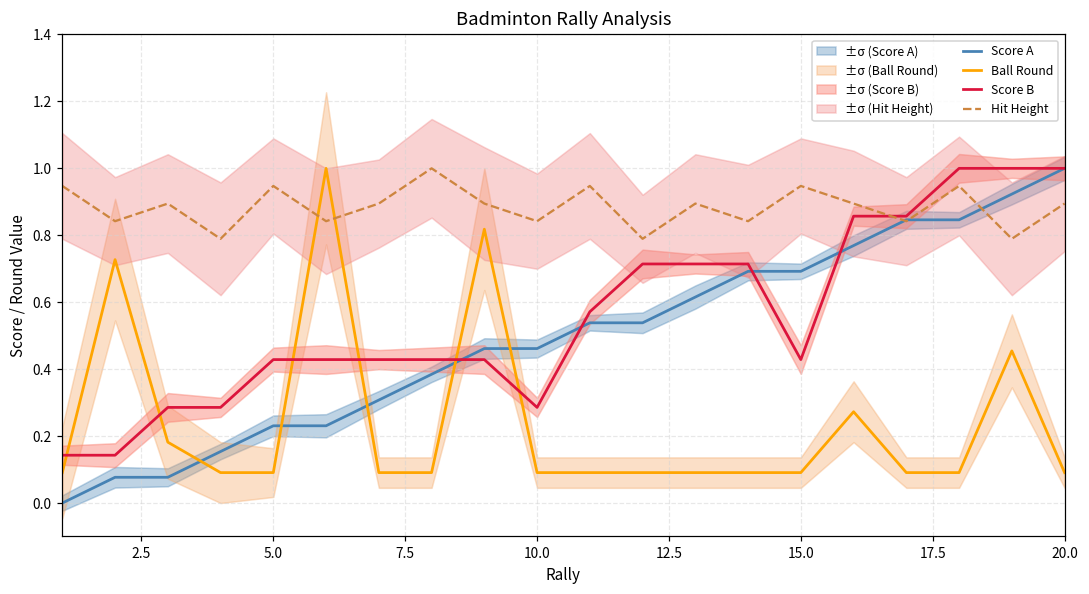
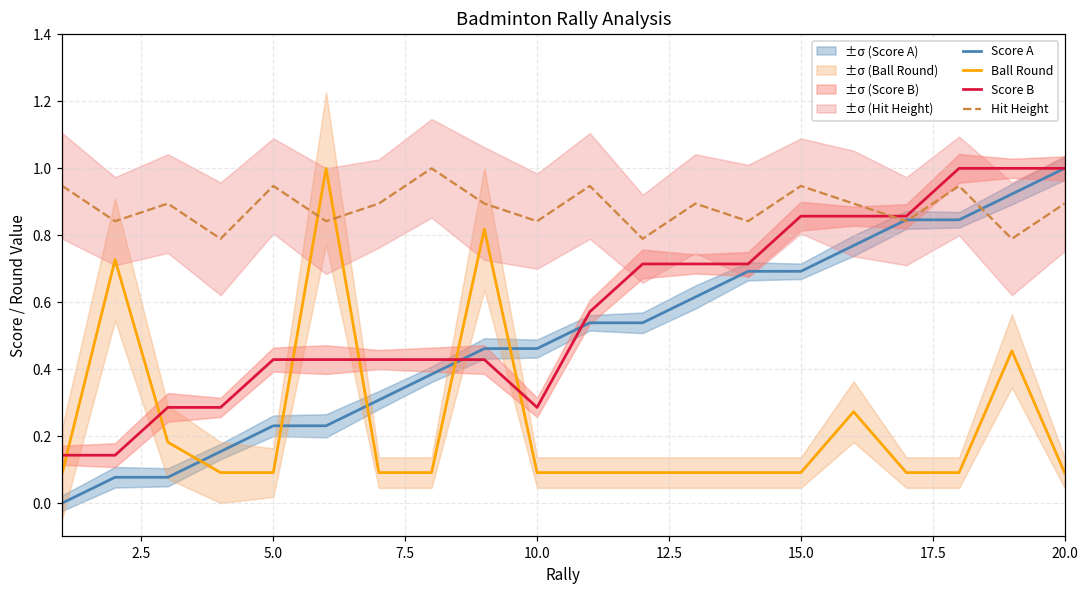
  {
    "Ball Round": {
      "5.0": 0.09,
      "10.0": 0.09,
      "15.0": 0.09,
      "20.0": 0.09
    },
    "Score B": {
      "5.0": 0.43,
      "10.0": 0.29,
-     "15.0": 0.43
+     "15.0": 0.86
    }
  }
